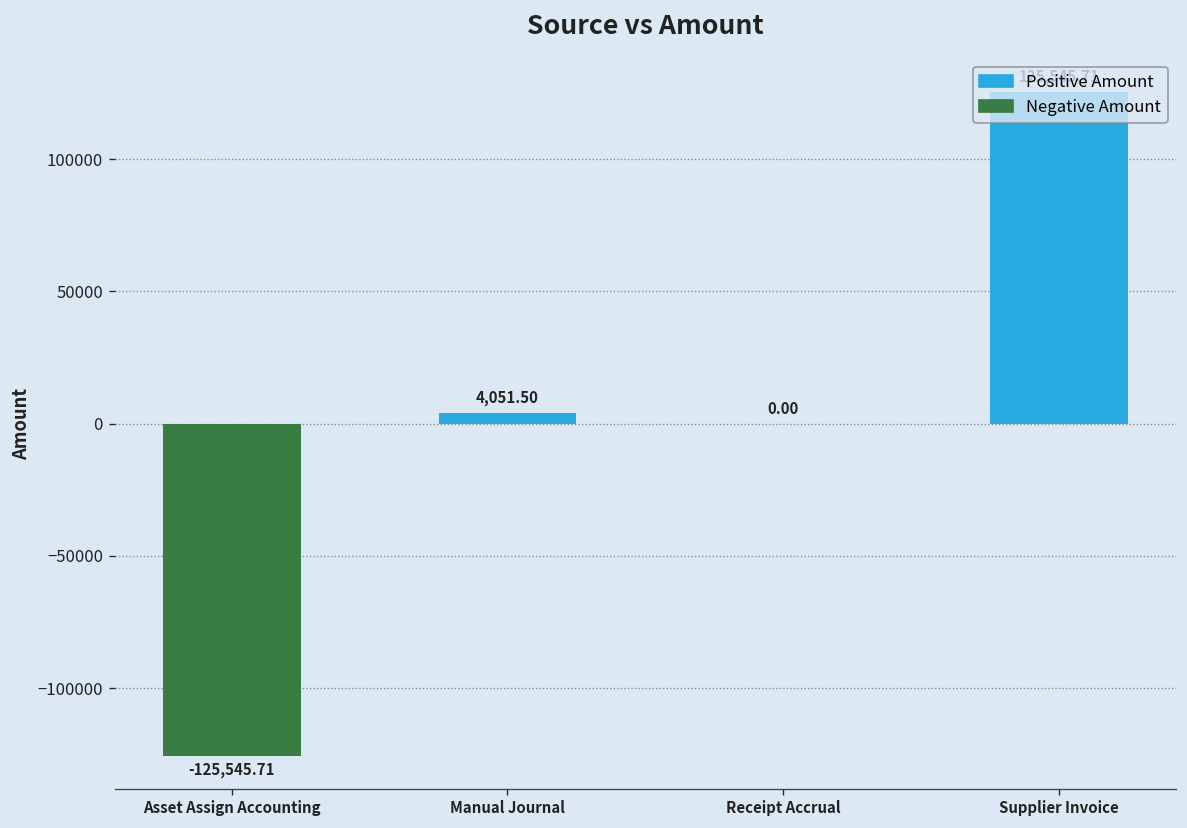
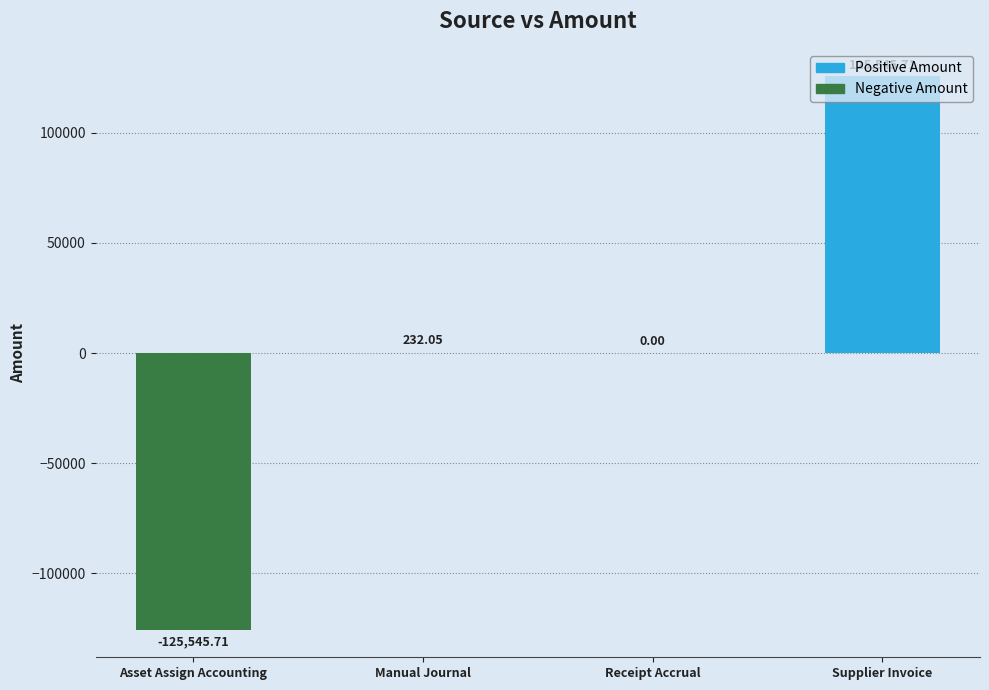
  {
    "Asset Assign Accounting": "-125,545.71",
-   "Manual Journal": "4,051.50",
+   "Manual Journal": "232.05",
    "Receipt Accrual": "0.00"
  }
